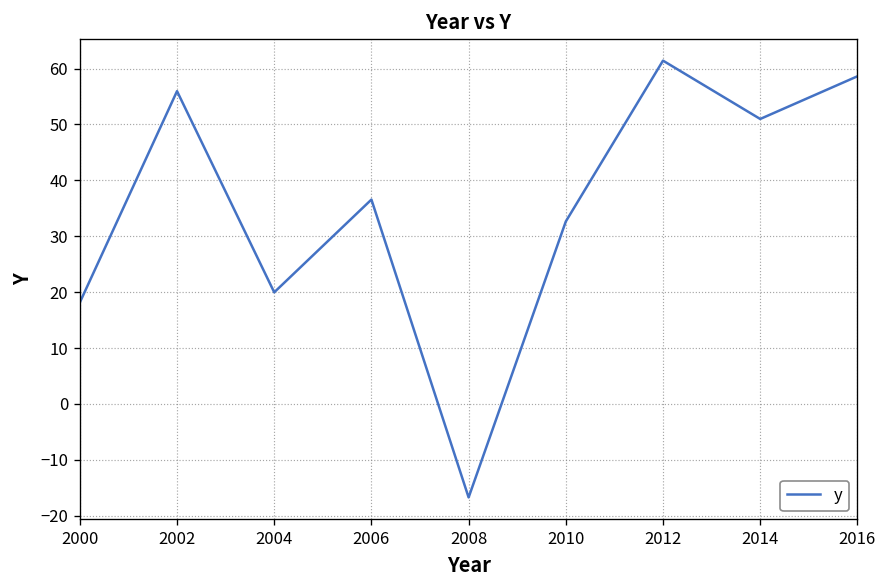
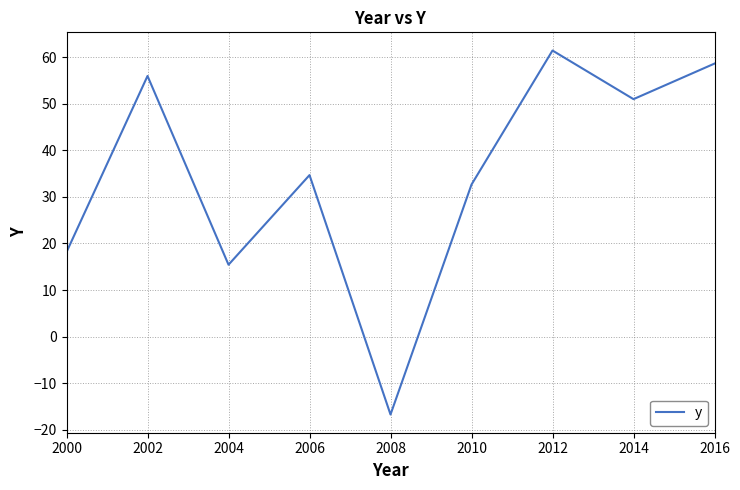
  {
    "2000": 18,
    "2002": 56,
-   "2004": 20,
-   "2006": 37,
+   "2004": 15,
+   "2006": 35,
    "2008": -17,
    "2010": 33,
    "2012": 61,
    "2014": 51,
    "2016": 59
  }
